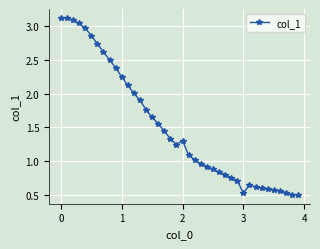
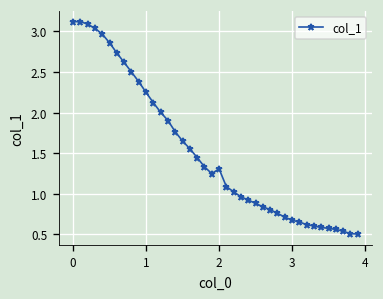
  {
    "0": 3.1,
    "1": 2.2,
    "2": 1.3,
-   "3": 0.5
+   "3": 0.7
  }
